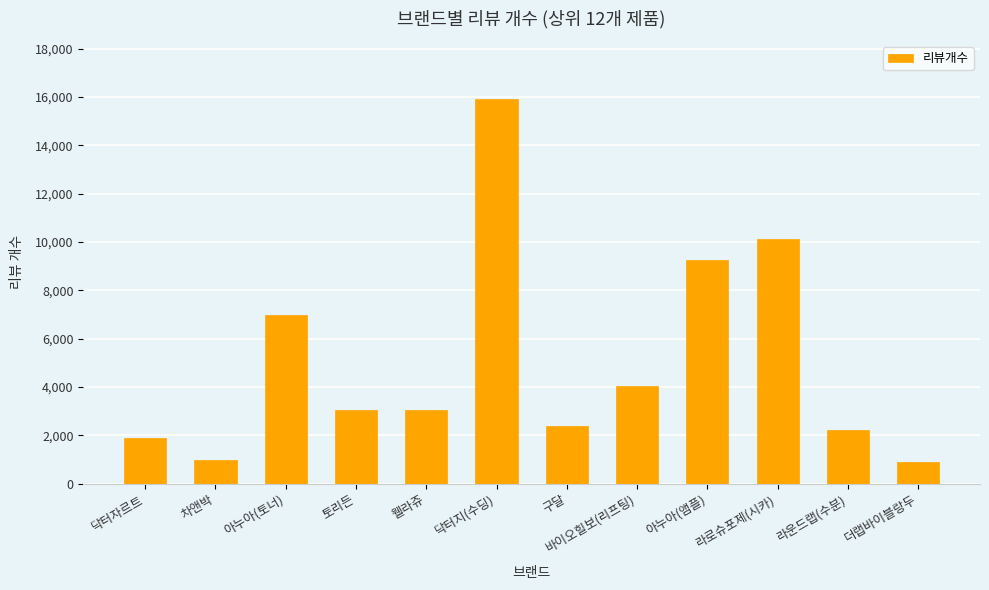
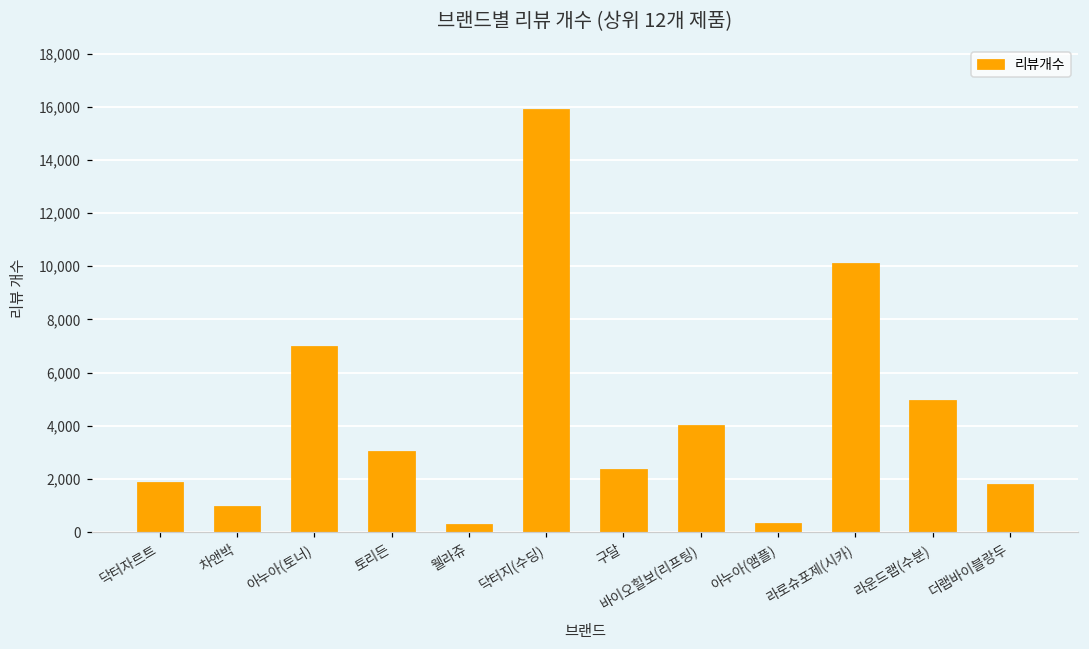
  {
    "닥터자르트": "1,900",
    "차앤박": "1,000",
    "아누아(토너)": "7,000",
    "토리든": "3,000",
-   "웰라쥬": "3,100",
+   "웰라쥬": "300",
    "닥터지(수딩)": "15,900",
    "구달": "2,400",
    "바이오힐보(리프팅)": "4,000",
-   "아누아(앰플)": "9,300",
+   "아누아(앰플)": "300",
    "라로슈포제(시카)": "10,100",
-   "라운드랩(수분)": "2,200",
-   "더랩바이블랑두": "900"
+   "라운드랩(수분)": "5,000",
+   "더랩바이블랑두": "1,800"
  }
